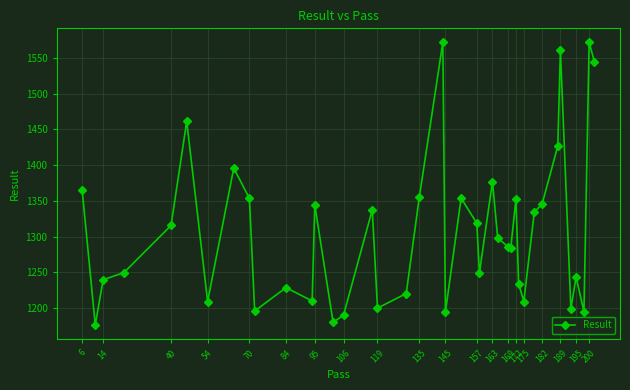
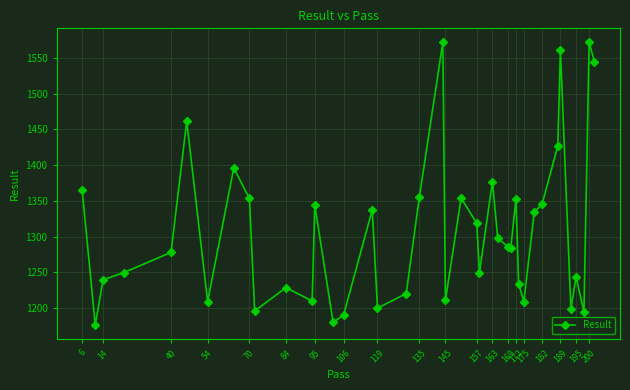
  {
    "6": 1360,
    "14": 1240,
-   "40": 1320,
+   "40": 1280,
    "54": 1210,
    "70": 1350,
    "84": 1230,
    "95": 1340,
    "106": 1190,
    "119": 1200,
    "135": 1360,
-   "145": 1190,
+   "145": 1210,
    "157": 1320,
    "163": 1380,
    "169": 1290,
    "172": 1350,
    "175": 1210,
    "182": 1350,
    "189": 1560,
    "195": 1240,
    "200": 1570
  }
